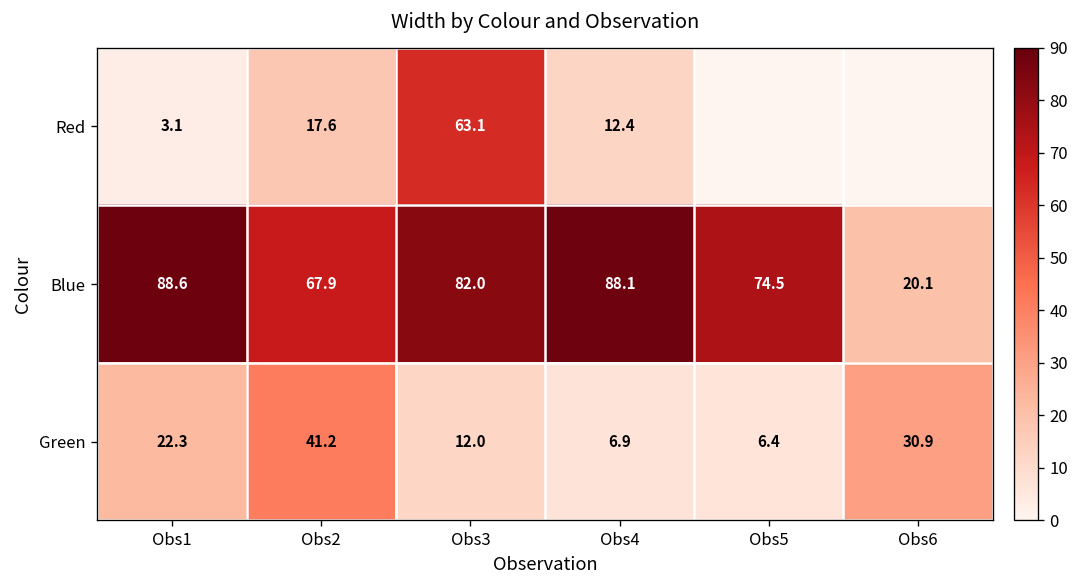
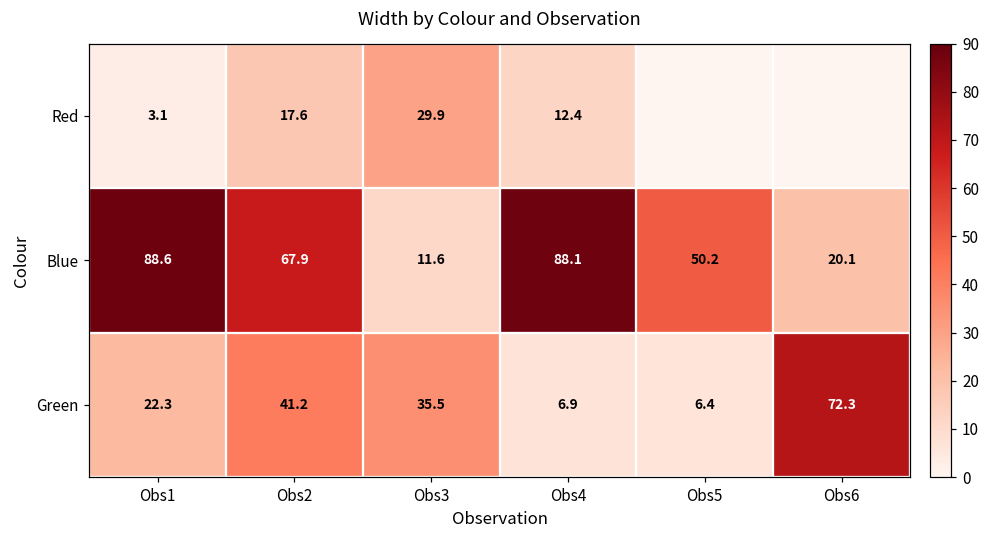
  {
    "Red": {
      "Obs1": 3.1,
      "Obs2": 17.6,
-     "Obs3": 63.1,
+     "Obs3": 29.9,
      "Obs4": 12.4
    },
    "Blue": {
      "Obs1": 88.6,
      "Obs2": 67.9,
-     "Obs3": 82.0,
+     "Obs3": 11.6,
      "Obs4": 88.1,
-     "Obs5": 74.5,
+     "Obs5": 50.2,
      "Obs6": 20.1
    },
    "Green": {
      "Obs1": 22.3,
      "Obs2": 41.2,
-     "Obs3": 12.0,
+     "Obs3": 35.5,
      "Obs4": 6.9,
      "Obs5": 6.4,
-     "Obs6": 30.9
+     "Obs6": 72.3
    }
  }
